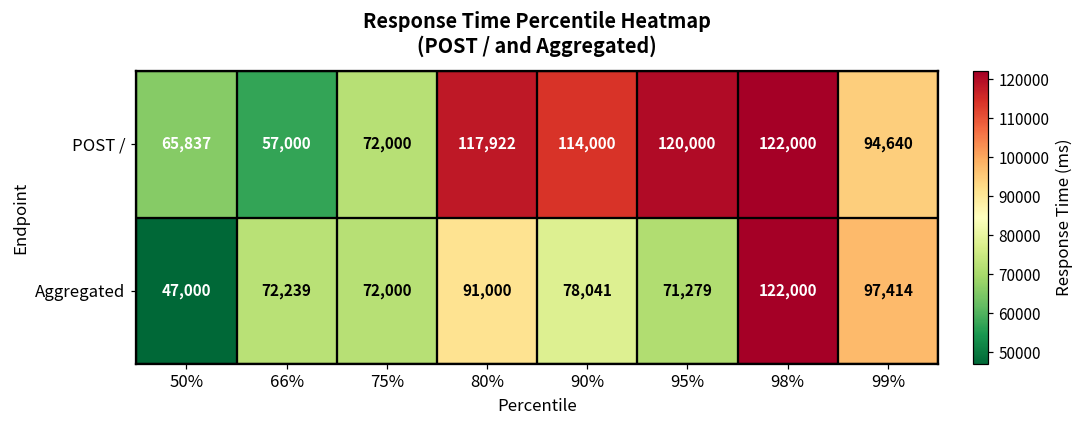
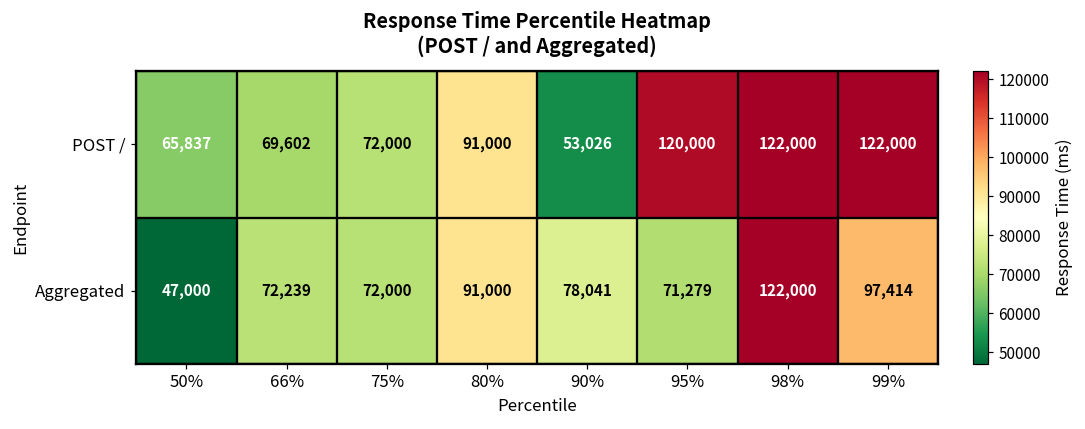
  {
    "POST /": {
      "50%": "65,837",
-     "66%": "57,000",
+     "66%": "69,602",
      "75%": "72,000",
-     "80%": "117,922",
-     "90%": "114,000",
+     "80%": "91,000",
+     "90%": "53,026",
      "95%": "120,000",
      "98%": "122,000",
-     "99%": "94,640"
+     "99%": "122,000"
    },
    "Aggregated": {
      "50%": "47,000",
      "66%": "72,239",
      "75%": "72,000",
      "80%": "91,000",
      "90%": "78,041",
      "95%": "71,279",
      "98%": "122,000",
      "99%": "97,414"
    }
  }
